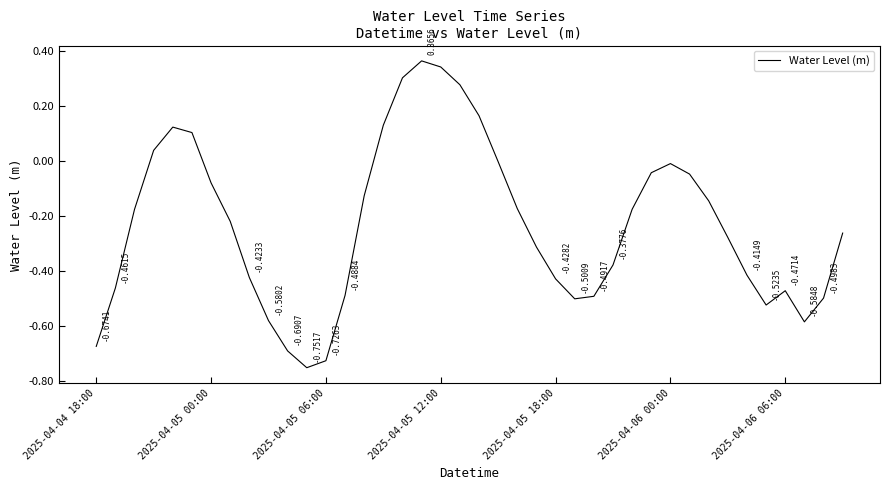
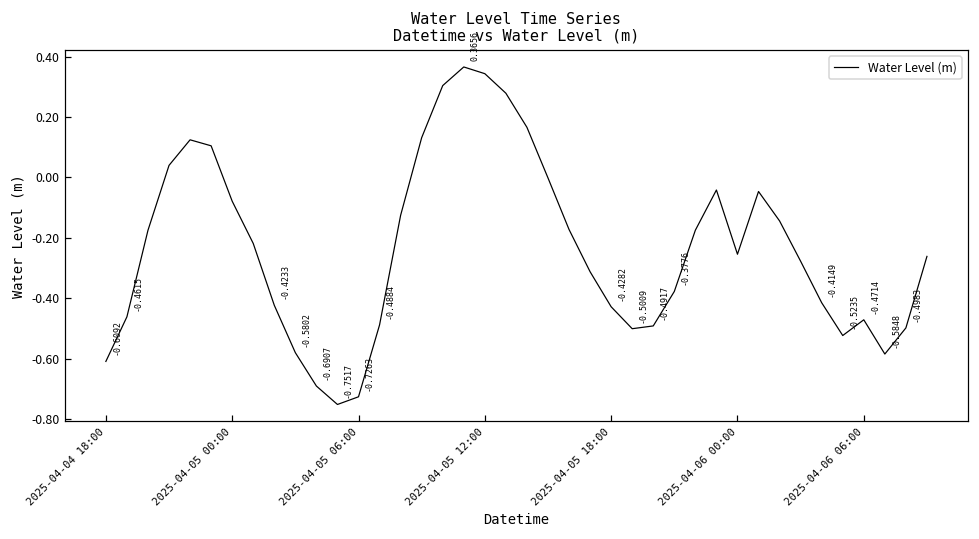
  {
-   "2025-04-04 18:00": -0.6741,
+   "2025-04-04 18:00": -0.6092,
    "2025-04-05 06:00": -0.7263,
    "2025-04-05 18:00": -0.4282,
-   "2025-04-06 00:00": -0.01,
+   "2025-04-06 00:00": -0.25,
    "2025-04-06 06:00": -0.4714
  }
